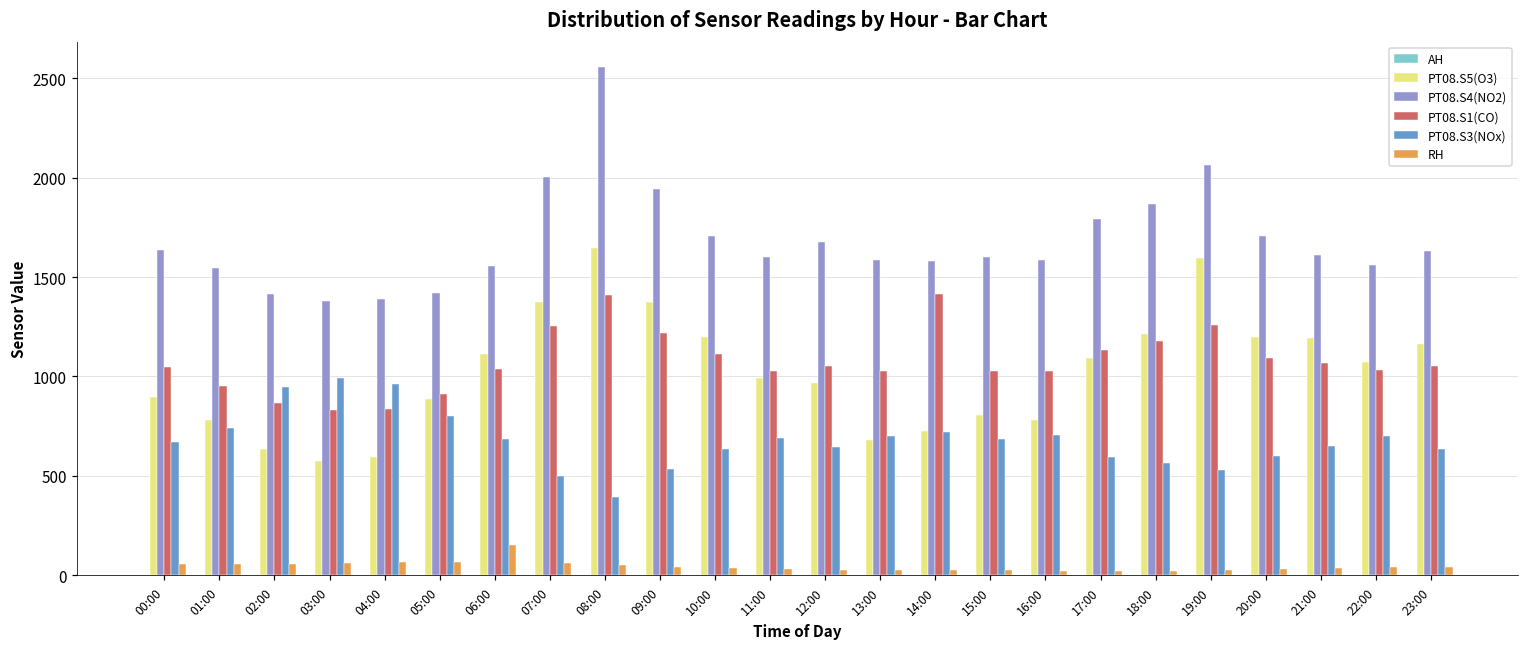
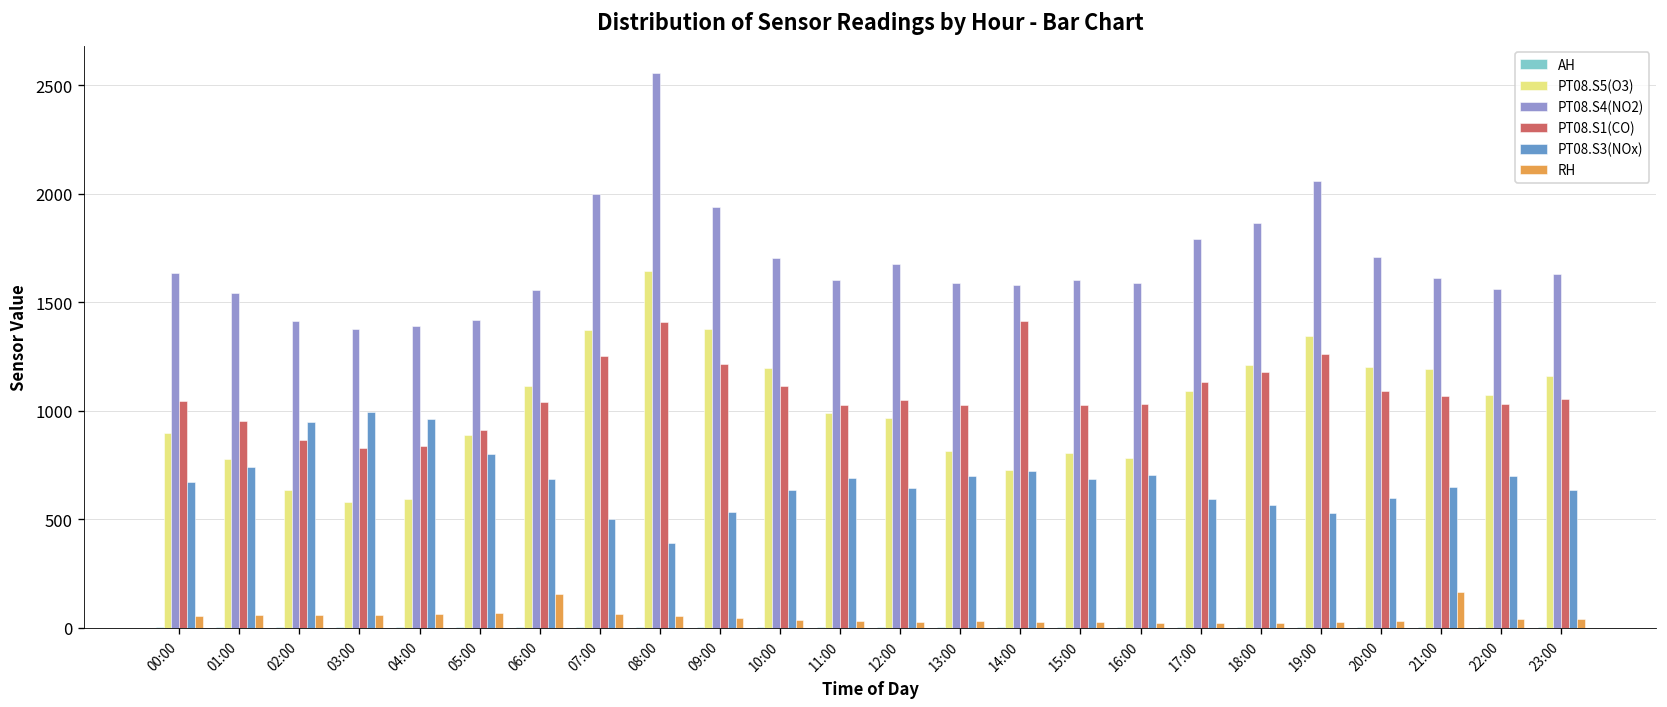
  {
    "PT08.S5(O3)": {
      "00:00": 900,
      "01:00": 780,
      "02:00": 640,
      "03:00": 580,
      "04:00": 600,
      "05:00": 890,
      "06:00": 1120,
      "07:00": 1370,
      "08:00": 1640,
      "09:00": 1380,
      "10:00": 1200,
      "11:00": 990,
      "12:00": 970,
-     "13:00": 680,
+     "13:00": 810,
      "14:00": 730,
      "15:00": 810,
      "16:00": 780,
      "17:00": 1090,
      "18:00": 1210,
-     "19:00": 1600,
+     "19:00": 1350,
      "20:00": 1200,
      "21:00": 1190,
      "22:00": 1070,
      "23:00": 1160
    },
    "PT08.S1(CO)": {
      "00:00": 1050,
      "01:00": 950,
      "02:00": 860,
      "03:00": 830,
      "04:00": 840,
      "05:00": 910,
      "06:00": 1040,
      "07:00": 1250,
      "08:00": 1410,
      "09:00": 1220,
      "10:00": 1110,
      "11:00": 1030,
      "12:00": 1050,
      "13:00": 1030,
      "14:00": 1410,
      "15:00": 1030,
      "16:00": 1030,
      "17:00": 1130,
      "18:00": 1180,
      "19:00": 1260,
      "20:00": 1090,
      "21:00": 1070,
      "22:00": 1030,
      "23:00": 1050
    },
    "RH": {
      "00:00": 60,
      "01:00": 60,
      "02:00": 60,
      "03:00": 60,
      "04:00": 60,
      "05:00": 70,
      "06:00": 150,
      "07:00": 60,
      "08:00": 50,
      "09:00": 40,
      "10:00": 40,
      "11:00": 30,
      "12:00": 30,
      "13:00": 30,
      "14:00": 30,
      "15:00": 20,
      "16:00": 20,
      "17:00": 20,
      "18:00": 20,
      "19:00": 30,
      "20:00": 30,
-     "21:00": 40,
+     "21:00": 160,
      "22:00": 40,
      "23:00": 40
    }
  }
